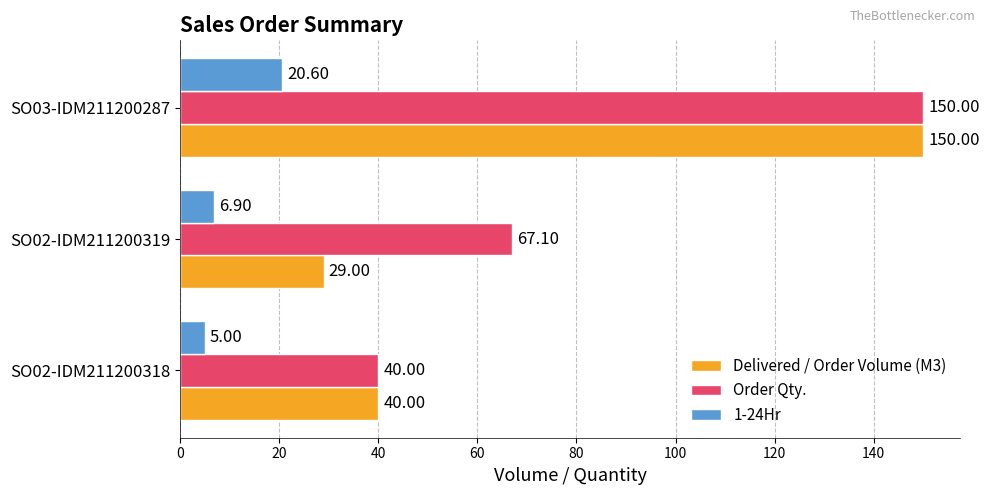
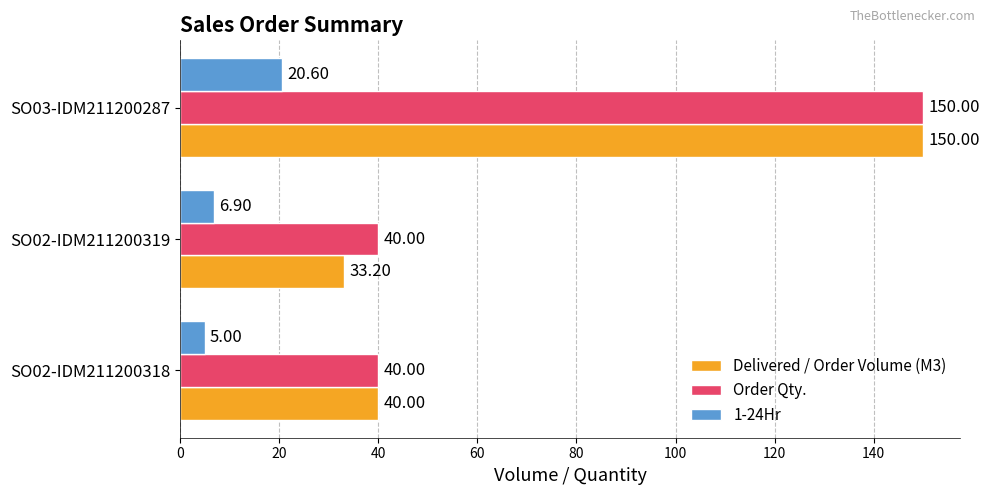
  {
    "Delivered / Order Volume (M3)": {
      "SO03-IDM211200287": 150.00,
-     "SO02-IDM211200319": 29.00,
+     "SO02-IDM211200319": 33.20,
      "SO02-IDM211200318": 40.00
    },
    "Order Qty.": {
      "SO03-IDM211200287": 150.00,
-     "SO02-IDM211200319": 67.10,
+     "SO02-IDM211200319": 40.00,
      "SO02-IDM211200318": 40.00
    },
    "1-24Hr": {
      "SO03-IDM211200287": 20.60,
      "SO02-IDM211200319": 6.90,
      "SO02-IDM211200318": 5.00
    }
  }
